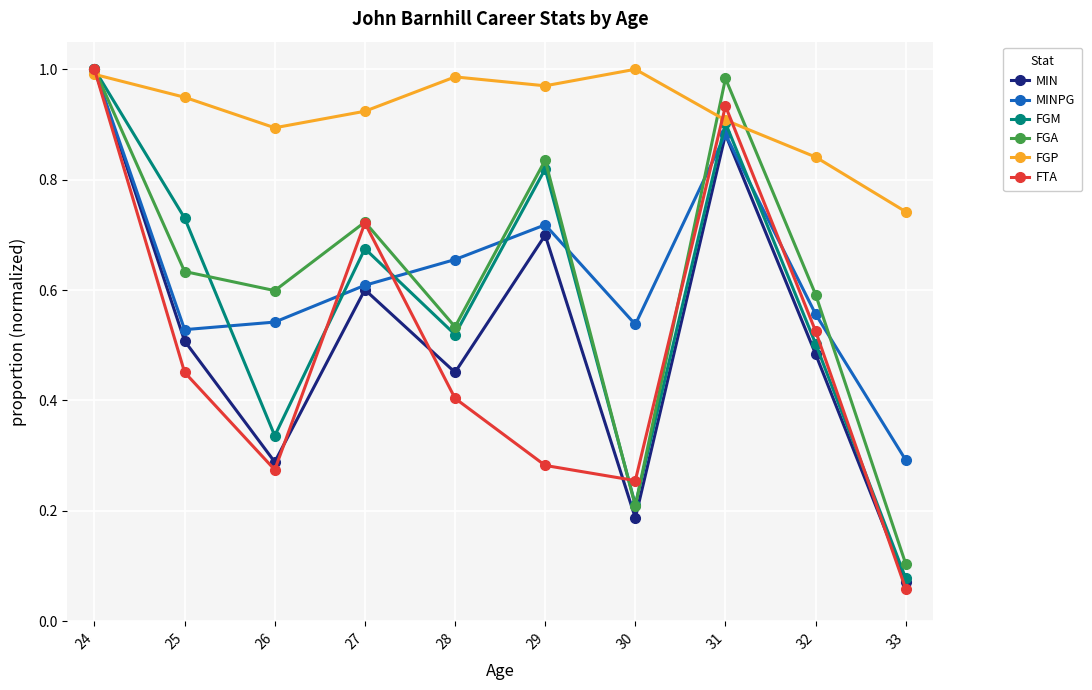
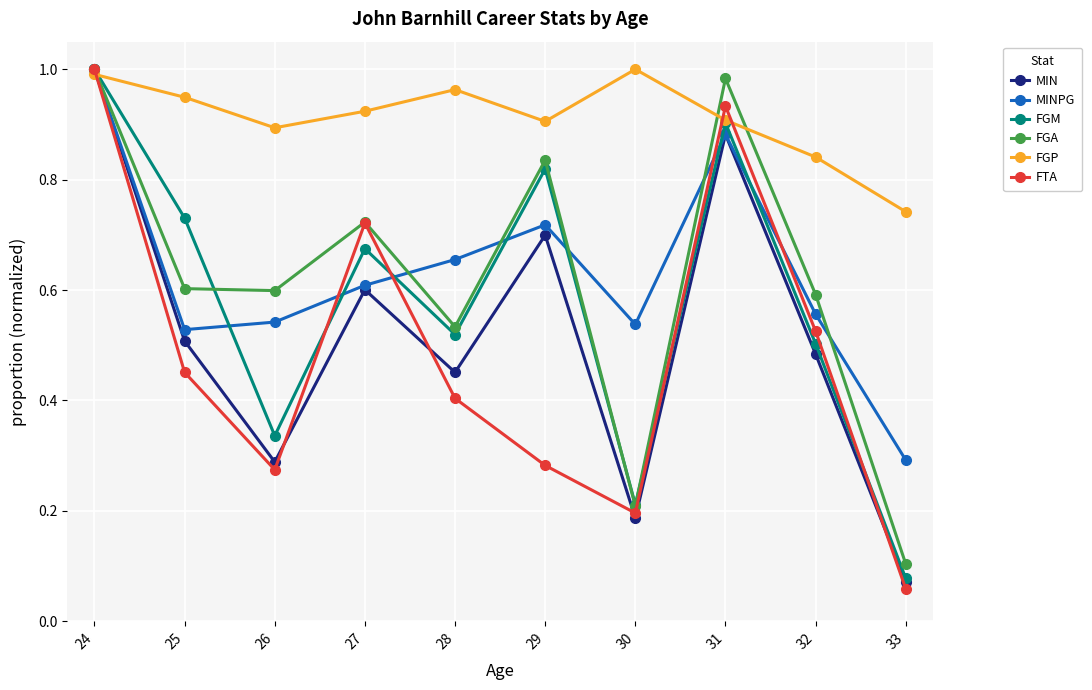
  {
    "MIN": {
      "25": 0.51,
      "26": 0.29,
      "27": 0.60,
      "28": 0.45,
      "29": 0.70,
      "30": 0.19,
      "32": 0.48,
      "33": 0.07
    },
    "MINPG": {
      "25": 0.53,
      "26": 0.54,
      "27": 0.61,
      "28": 0.66,
      "29": 0.72,
      "30": 0.54,
      "32": 0.56,
      "33": 0.29
    },
    "FGM": {
      "25": 0.73,
      "26": 0.34,
      "27": 0.68,
      "28": 0.52,
      "29": 0.82,
      "31": 0.90,
      "32": 0.50,
      "33": 0.08
    },
    "FGA": {
-     "25": 0.63,
+     "25": 0.60,
      "26": 0.60,
      "28": 0.53,
      "29": 0.84,
      "31": 0.98,
      "32": 0.59,
      "33": 0.10
    },
    "FGP": {
      "24": 0.99,
      "25": 0.95,
      "26": 0.89,
      "27": 0.92,
-     "28": 0.99,
-     "29": 0.97,
+     "28": 0.96,
+     "29": 0.91,
      "30": 1.00,
      "31": 0.91,
      "32": 0.84,
      "33": 0.74
    },
    "FTA": {
      "25": 0.45,
      "26": 0.27,
      "28": 0.40,
      "29": 0.28,
-     "30": 0.25,
+     "30": 0.20,
      "31": 0.93,
      "32": 0.53,
      "33": 0.06
    }
  }
